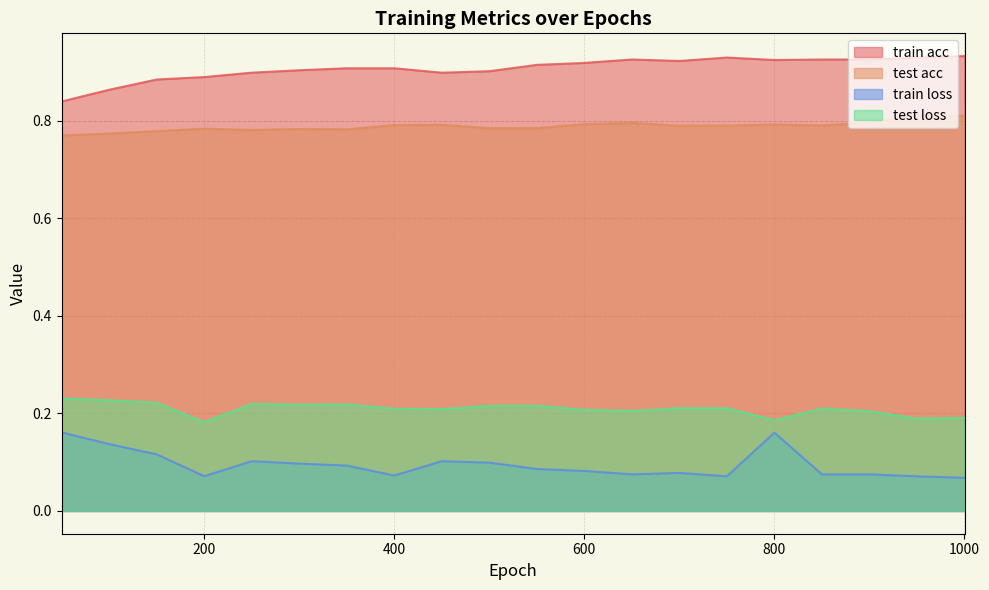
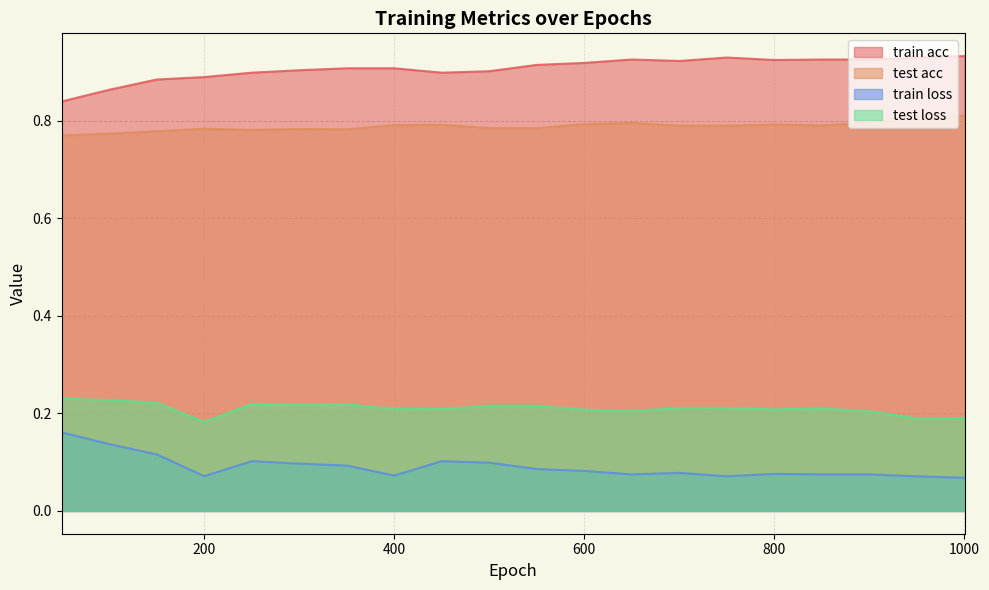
  {
    "train loss": {
      "200": 0.07,
      "400": 0.07,
      "600": 0.08,
-     "800": 0.16,
+     "800": 0.08,
      "1000": 0.07
    },
    "test loss": {
      "200": 0.18,
      "400": 0.21,
      "600": 0.21,
-     "800": 0.19,
+     "800": 0.21,
      "1000": 0.19
    }
  }
